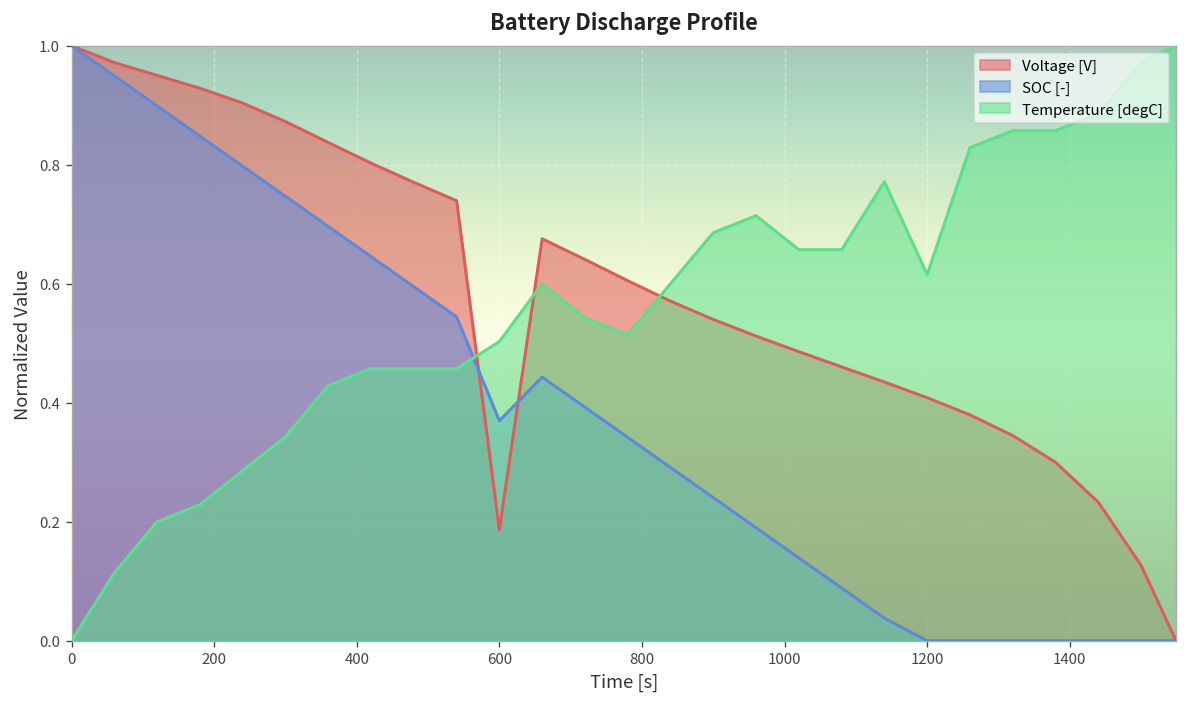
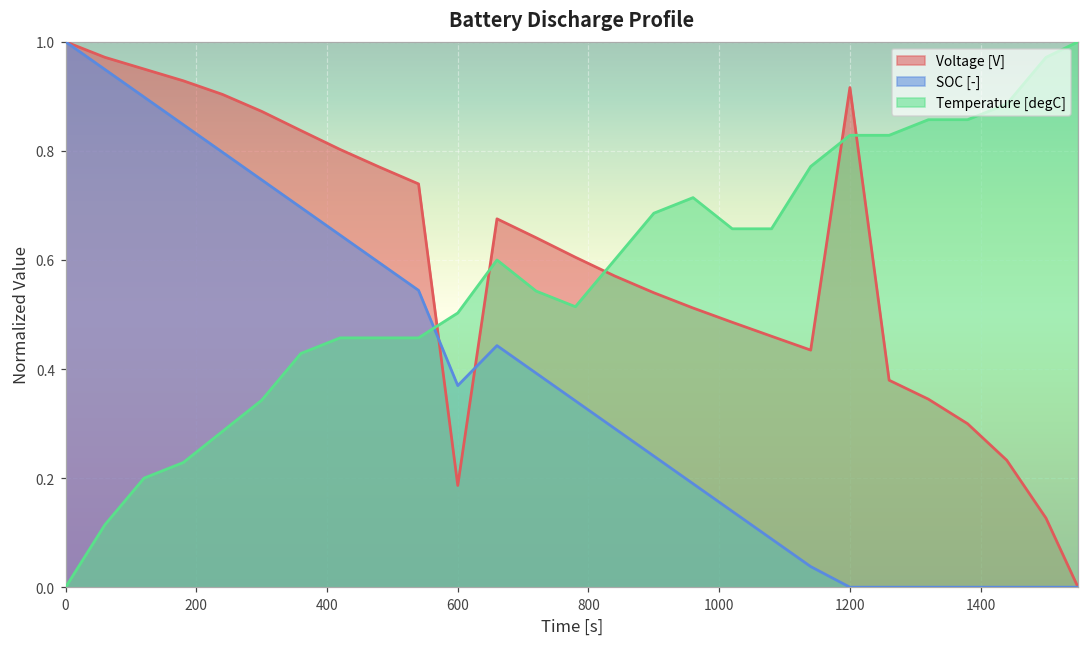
  {
    "Voltage [V]": {
      "600": 0.19,
-     "1200": 0.41
+     "1200": 0.92
    },
    "SOC [-]": {
      "600": 0.37,
      "1200": 0.00
    },
    "Temperature [degC]": {
      "0": 0.00,
      "600": 0.50,
-     "1200": 0.62
+     "1200": 0.83
    }
  }
